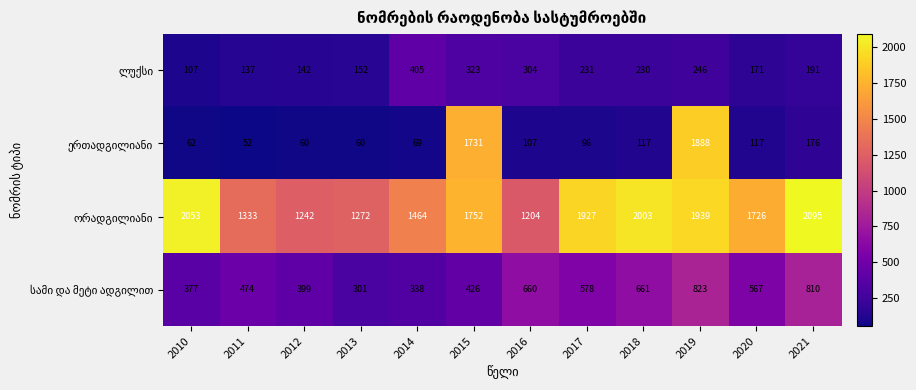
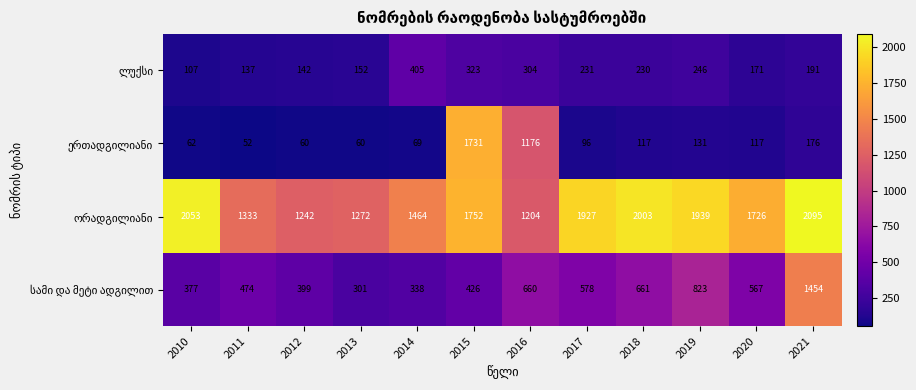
  {
    "ლუქსი": {
      "2010": 107,
      "2011": 137,
      "2012": 142,
      "2013": 152,
      "2014": 405,
      "2015": 323,
      "2016": 304,
      "2017": 231,
      "2018": 230,
      "2019": 246,
      "2020": 171,
      "2021": 191
    },
    "ერთადგილიანი": {
      "2010": 62,
      "2011": 52,
      "2012": 60,
      "2013": 60,
      "2014": 69,
      "2015": 1731,
-     "2016": 107,
+     "2016": 1176,
      "2017": 96,
      "2018": 117,
-     "2019": 1888,
+     "2019": 131,
      "2020": 117,
      "2021": 176
    },
    "ორადგილიანი": {
      "2010": 2053,
      "2011": 1333,
      "2012": 1242,
      "2013": 1272,
      "2014": 1464,
      "2015": 1752,
      "2016": 1204,
      "2017": 1927,
      "2018": 2003,
      "2019": 1939,
      "2020": 1726,
      "2021": 2095
    },
    "სამი და მეტი ადგილით": {
      "2010": 377,
      "2011": 474,
      "2012": 399,
      "2013": 301,
      "2014": 338,
      "2015": 426,
      "2016": 660,
      "2017": 578,
      "2018": 661,
      "2019": 823,
      "2020": 567,
-     "2021": 810
+     "2021": 1454
    }
  }
